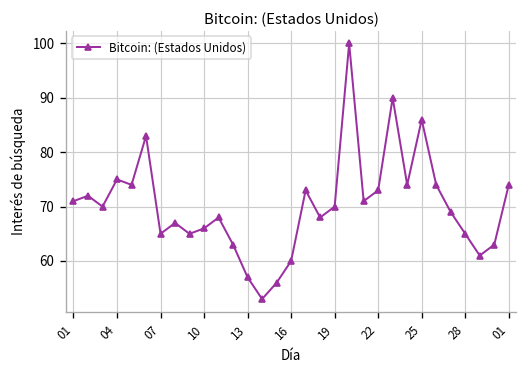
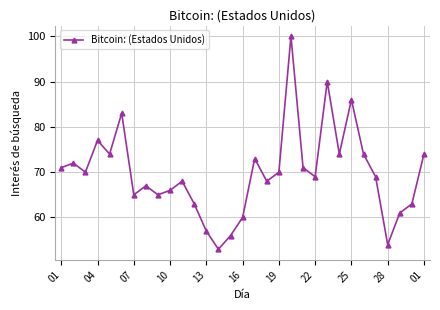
  {
-   "04": 75,
+   "04": 77,
    "07": 65,
    "10": 66,
    "13": 57,
    "16": 60,
    "19": 70,
-   "22": 73,
+   "22": 69,
    "25": 86,
-   "28": 65
+   "28": 54
  }
